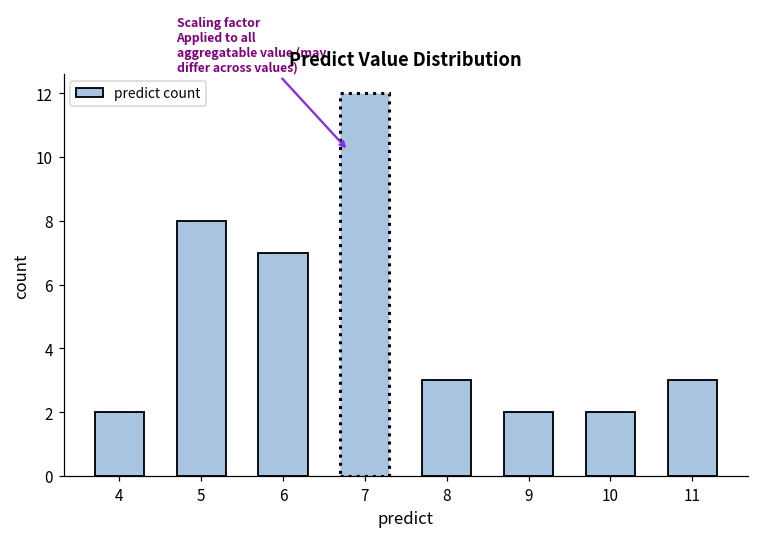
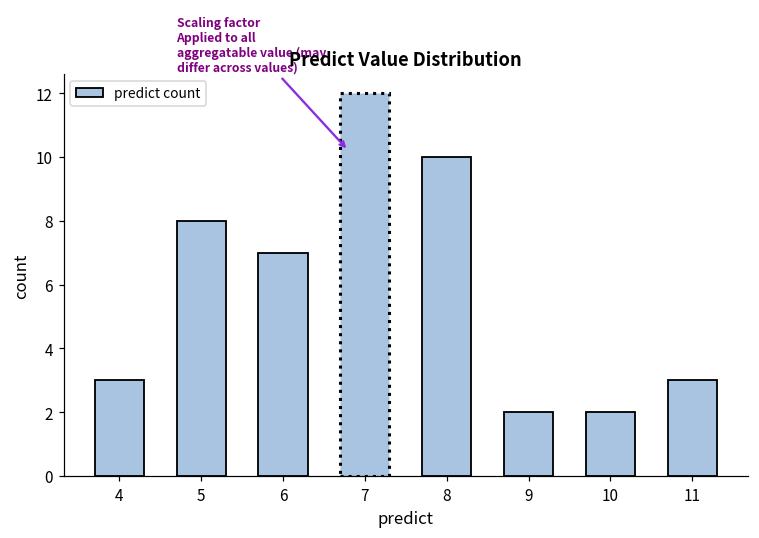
  {
-   "4": 2,
+   "4": 3,
    "5": 8,
    "6": 7,
    "7": 12,
-   "8": 3,
+   "8": 10,
    "9": 2,
    "10": 2,
    "11": 3
  }
